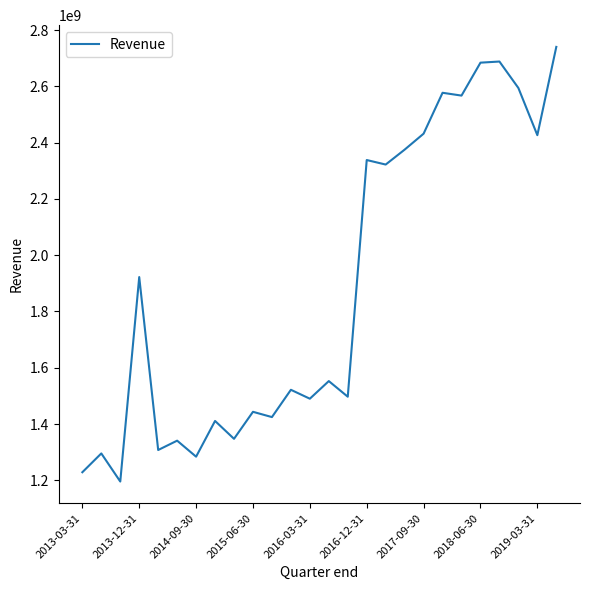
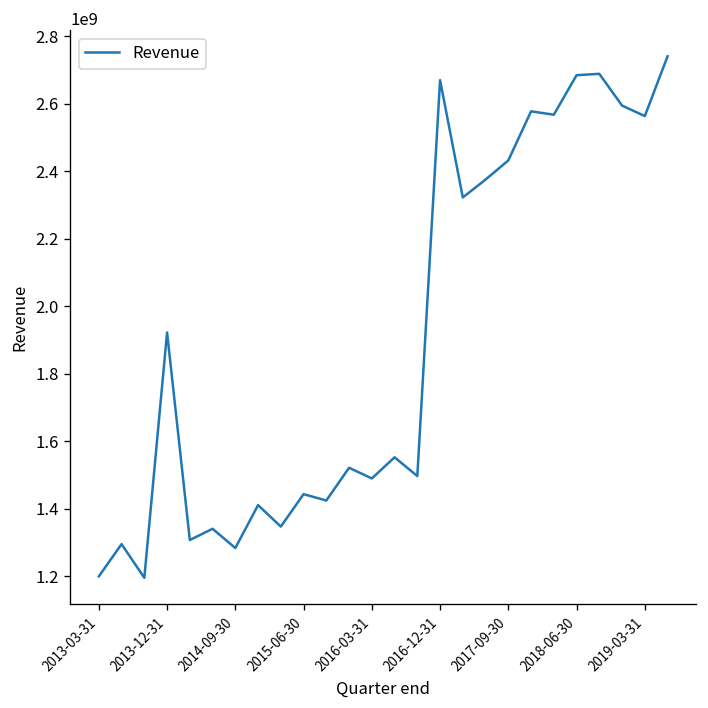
  {
-   "2013-03-31": 1230000000,
+   "2013-03-31": 1200000000,
    "2013-12-31": 1920000000,
    "2014-09-30": 1280000000,
    "2015-06-30": 1440000000,
    "2016-03-31": 1490000000,
-   "2016-12-31": 2340000000,
+   "2016-12-31": 2670000000,
    "2017-09-30": 2430000000,
    "2018-06-30": 2680000000,
-   "2019-03-31": 2430000000
+   "2019-03-31": 2560000000
  }
